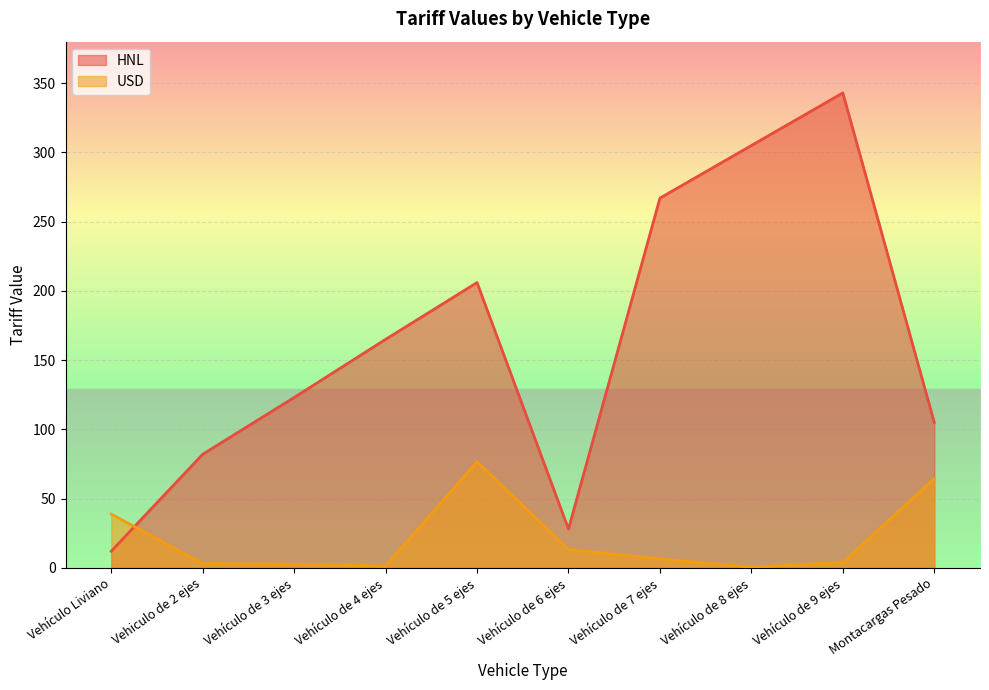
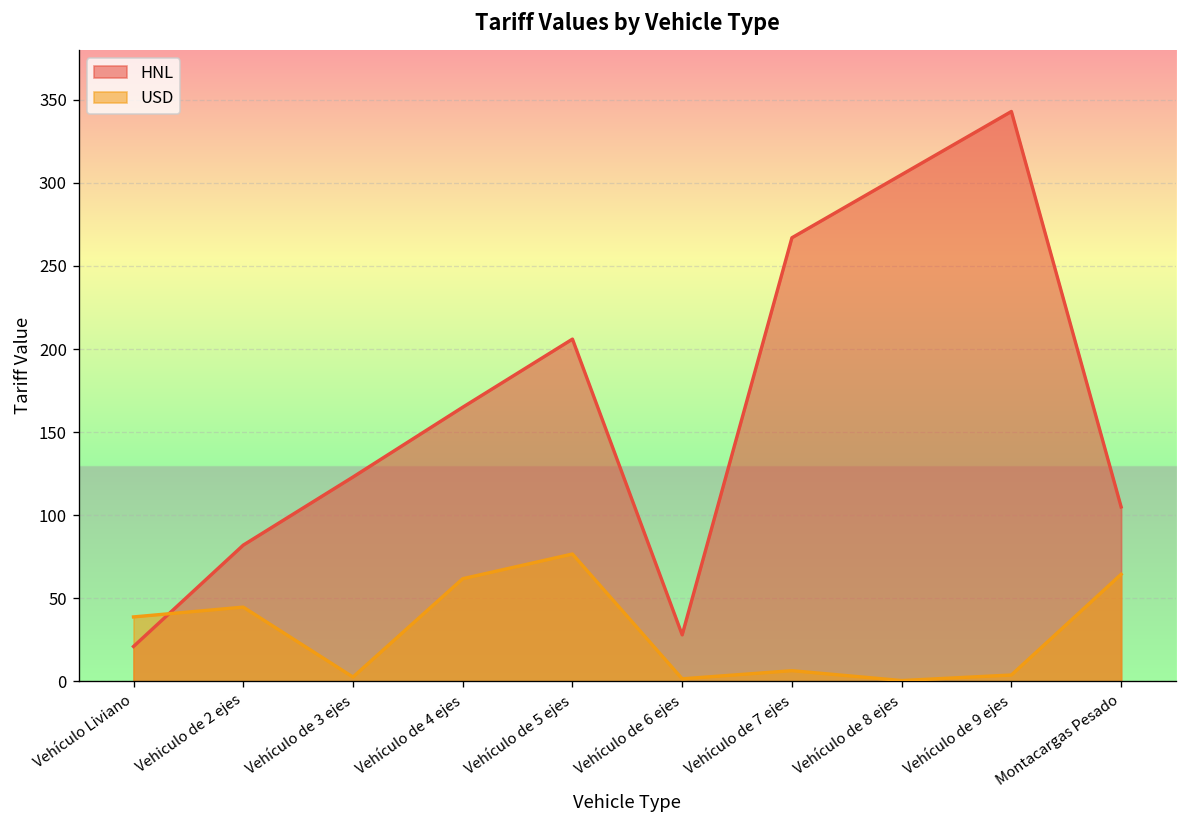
  {
    "HNL": {
-     "Vehículo Liviano": 12,
+     "Vehículo Liviano": 21,
      "Vehiculo de 2 ejes": 82,
      "Vehículo de 3 ejes": 123,
      "Vehículo de 4 ejes": 165,
      "Vehículo de 5 ejes": 206,
      "Vehículo de 6 ejes": 28,
      "Vehículo de 7 ejes": 267,
      "Vehículo de 8 ejes": 305,
      "Vehículo de 9 ejes": 343,
      "Montacargas Pesado": 105
    },
    "USD": {
      "Vehículo Liviano": 39,
-     "Vehiculo de 2 ejes": 3,
+     "Vehiculo de 2 ejes": 45,
      "Vehículo de 3 ejes": 3,
-     "Vehículo de 4 ejes": 1,
+     "Vehículo de 4 ejes": 62,
      "Vehículo de 5 ejes": 77,
-     "Vehículo de 6 ejes": 13,
+     "Vehículo de 6 ejes": 2,
      "Vehículo de 7 ejes": 6,
      "Vehículo de 8 ejes": 1,
      "Vehículo de 9 ejes": 4,
      "Montacargas Pesado": 64
    }
  }
